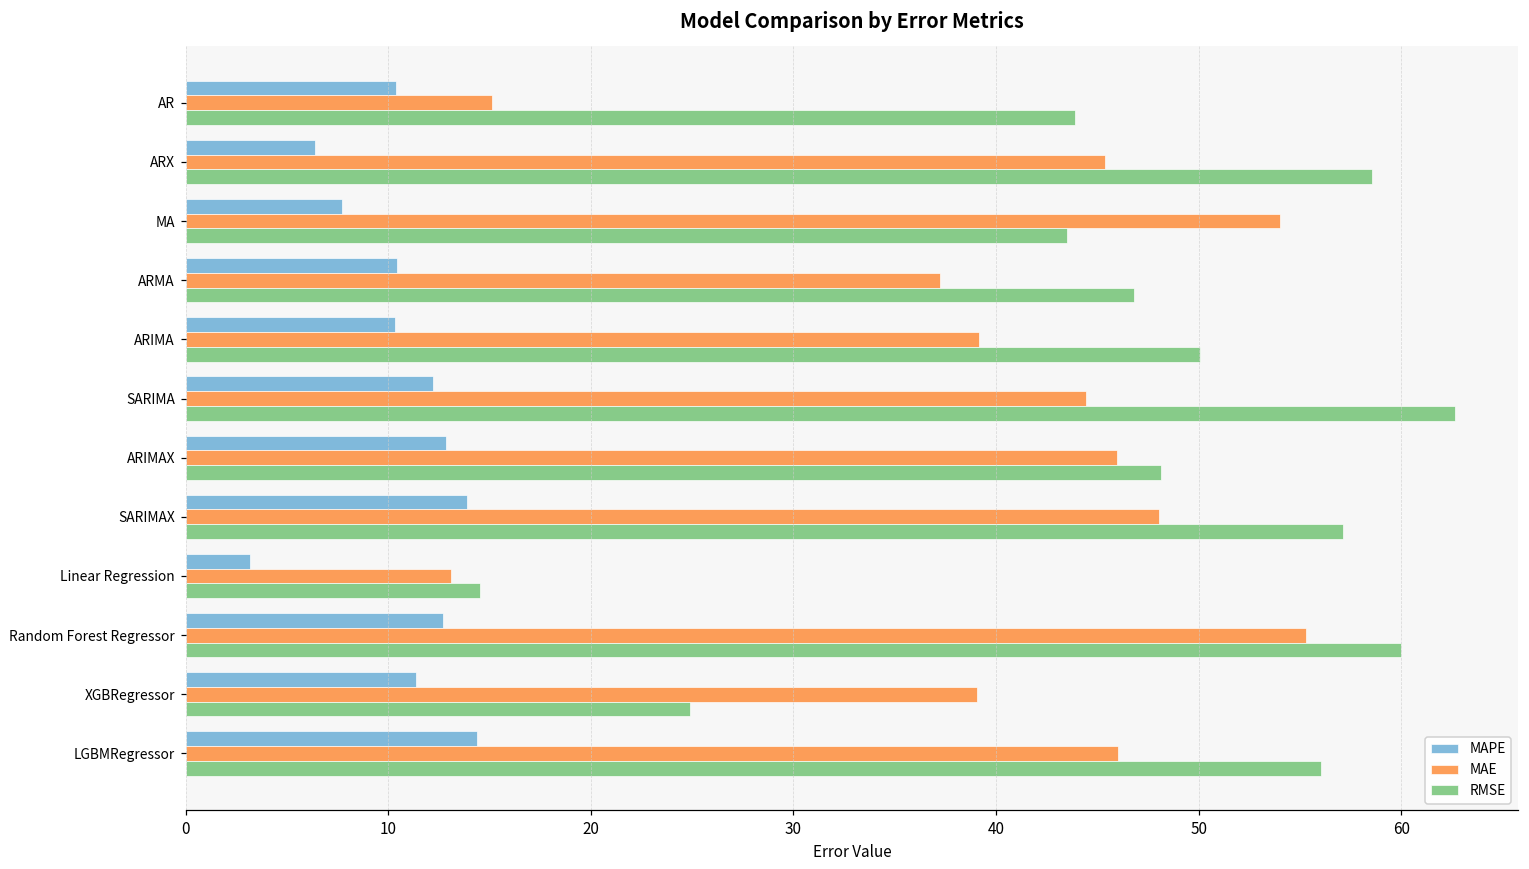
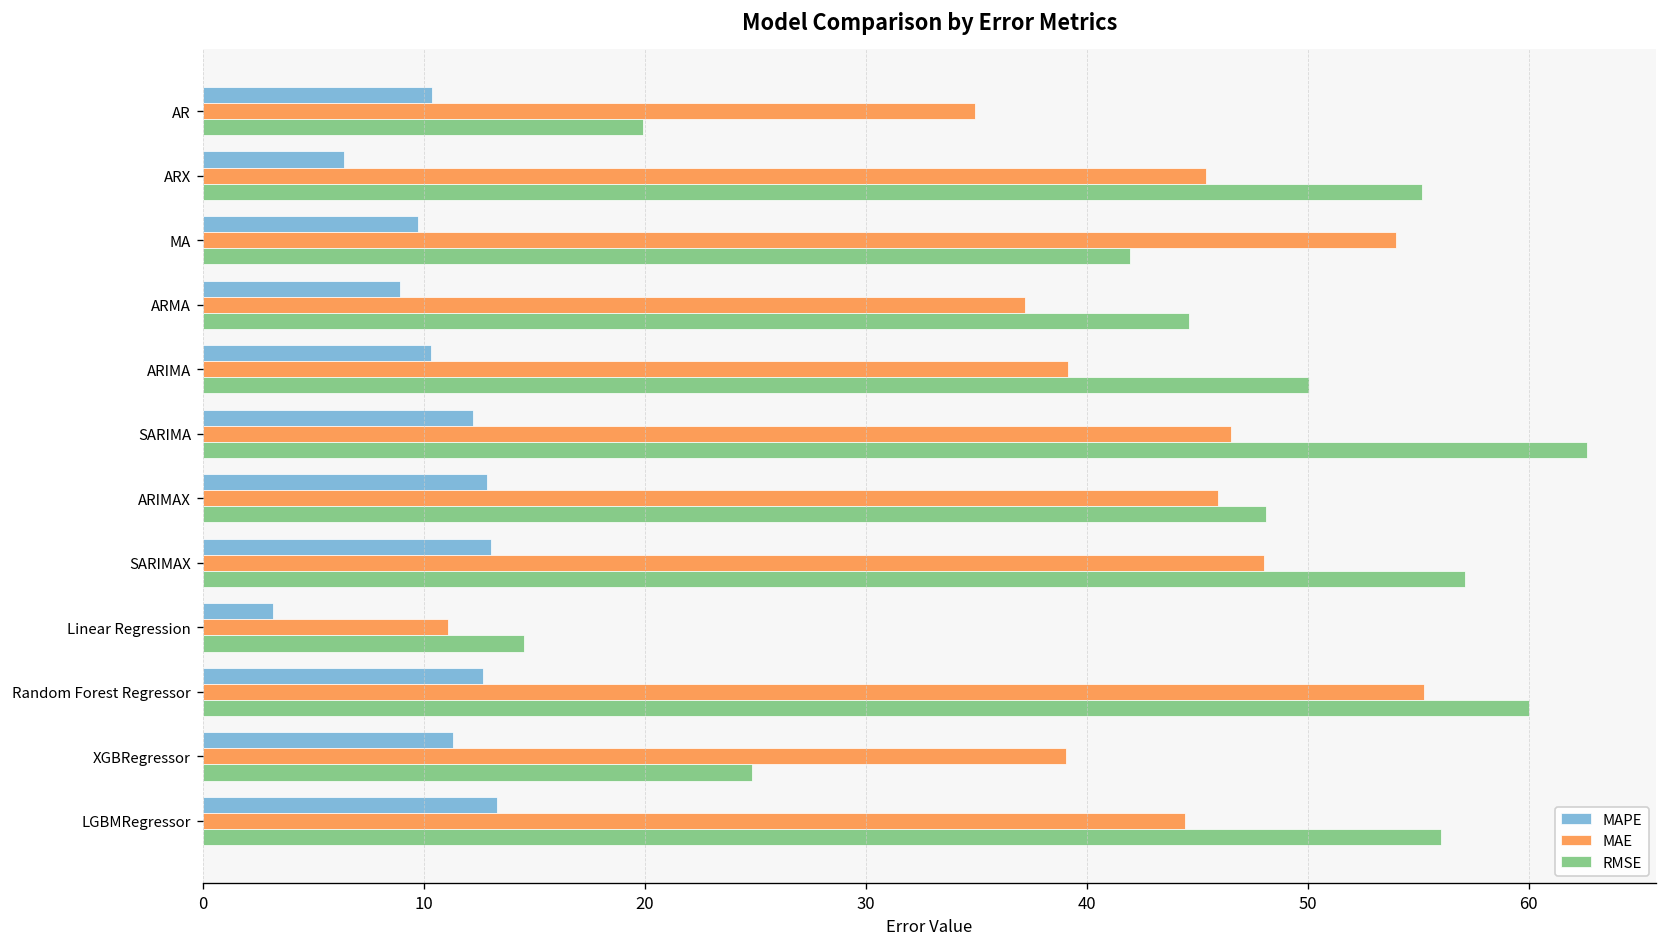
  {
    "MAPE": {
      "AR": 10.4,
      "ARX": 6.4,
-     "MA": 7.7,
-     "ARMA": 10.4,
+     "MA": 9.7,
+     "ARMA": 8.9,
      "ARIMA": 10.3,
      "SARIMA": 12.2,
      "ARIMAX": 12.9,
-     "SARIMAX": 13.9,
+     "SARIMAX": 13.0,
      "Linear Regression": 3.2,
      "Random Forest Regressor": 12.7,
      "XGBRegressor": 11.4,
-     "LGBMRegressor": 14.4
+     "LGBMRegressor": 13.3
    },
    "MAE": {
-     "AR": 15.1,
+     "AR": 34.9,
      "ARX": 45.4,
      "MA": 54.0,
      "ARMA": 37.2,
      "ARIMA": 39.2,
-     "SARIMA": 44.5,
+     "SARIMA": 46.5,
      "ARIMAX": 45.9,
      "SARIMAX": 48.1,
-     "Linear Regression": 13.1,
+     "Linear Regression": 11.1,
      "Random Forest Regressor": 55.3,
      "XGBRegressor": 39.1,
-     "LGBMRegressor": 46.0
+     "LGBMRegressor": 44.5
    },
    "RMSE": {
-     "AR": 43.9,
-     "ARX": 58.6,
-     "MA": 43.5,
-     "ARMA": 46.8,
+     "AR": 19.9,
+     "ARX": 55.2,
+     "MA": 42.0,
+     "ARMA": 44.6,
      "ARIMA": 50.0,
      "SARIMA": 62.6,
      "ARIMAX": 48.1,
      "SARIMAX": 57.1,
      "Linear Regression": 14.5,
      "Random Forest Regressor": 60.0,
      "XGBRegressor": 24.9,
      "LGBMRegressor": 56.1
    }
  }
